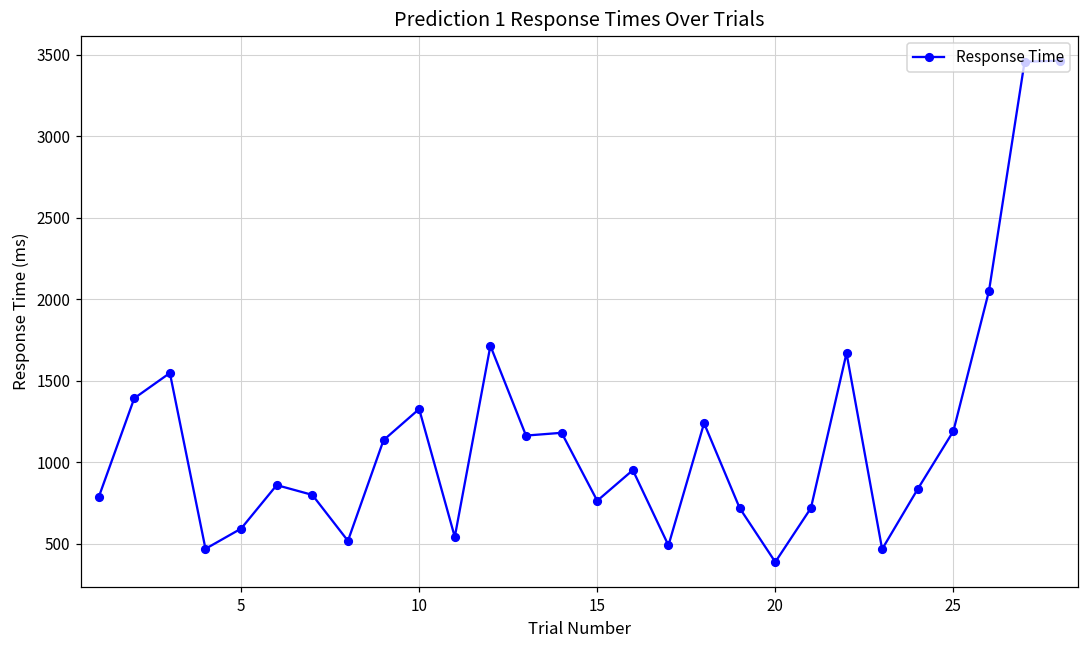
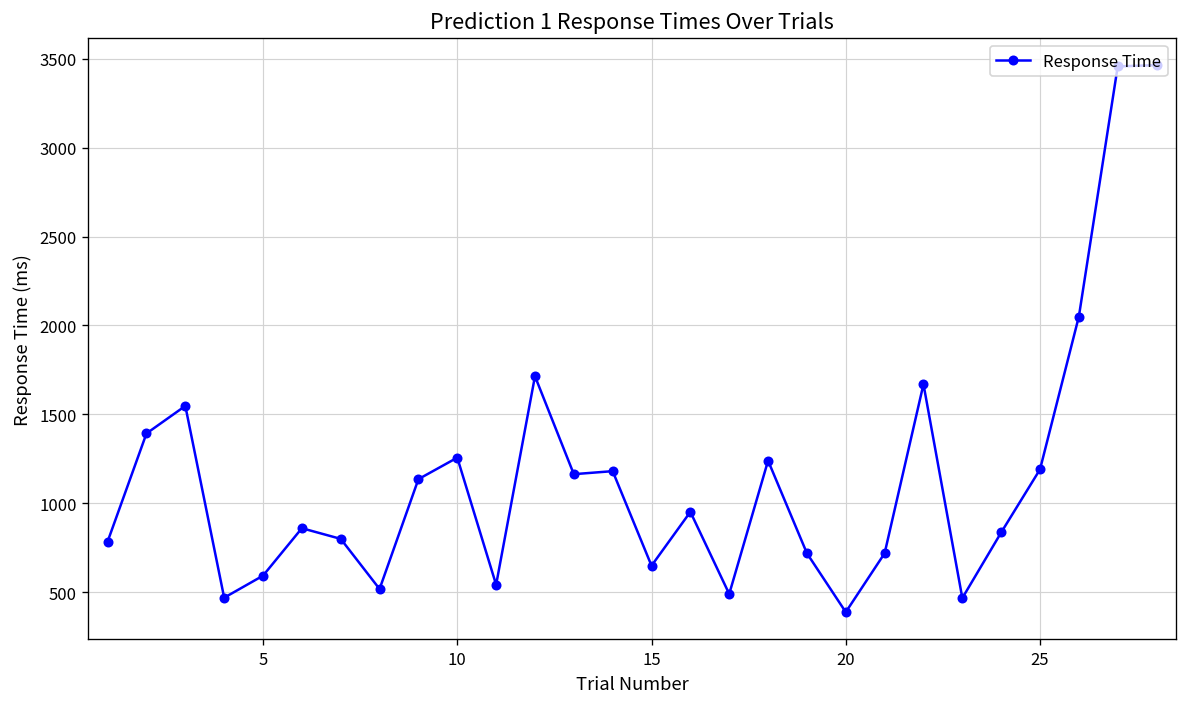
  {
    "5": 590,
-   "10": 1330,
-   "15": 760,
+   "10": 1260,
+   "15": 650,
    "20": 390,
    "25": 1190
  }
